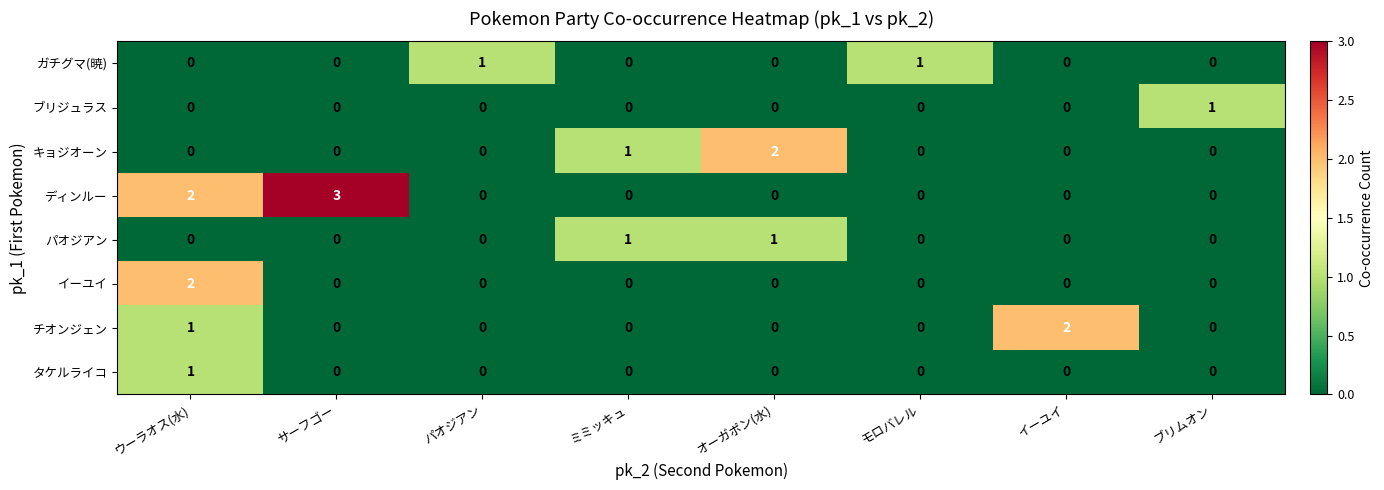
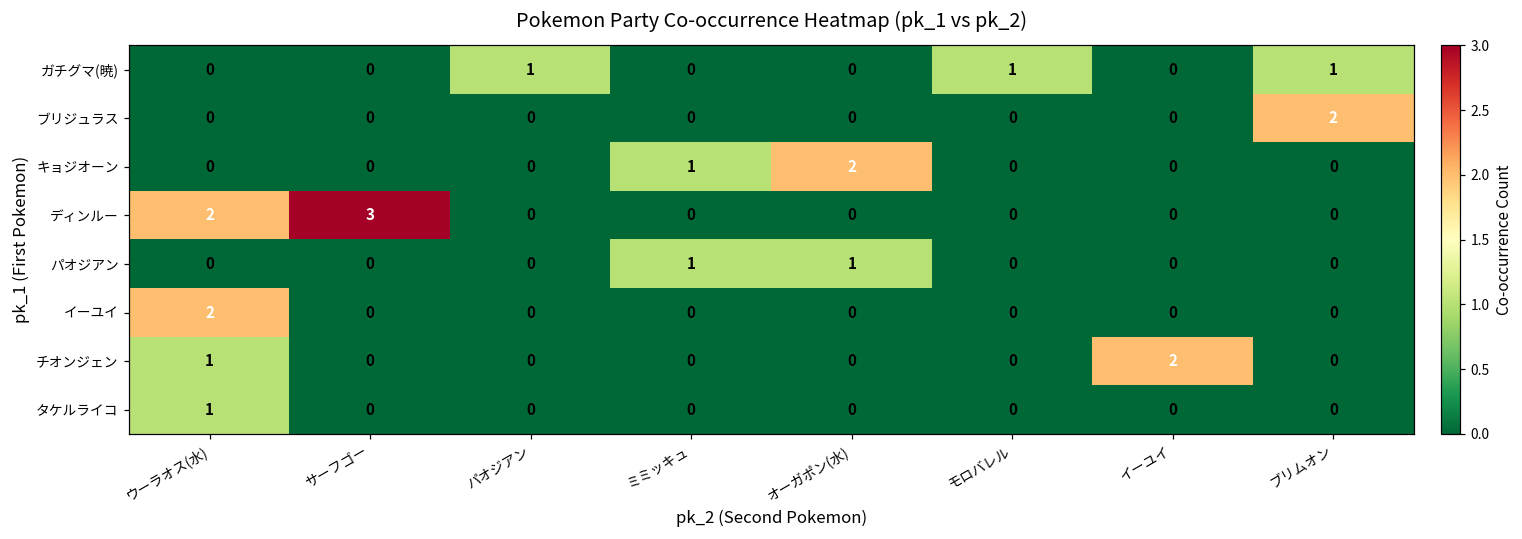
  {
    "ガチグマ(暁)": {
      "ウーラオス(水)": 0,
      "サーフゴー": 0,
      "パオジアン": 1,
      "ミミッキュ": 0,
      "オーガポン(水)": 0,
      "モロバレル": 1,
      "イーユイ": 0,
-     "ブリムオン": 0
+     "ブリムオン": 1
    },
    "ブリジュラス": {
      "ウーラオス(水)": 0,
      "サーフゴー": 0,
      "パオジアン": 0,
      "ミミッキュ": 0,
      "オーガポン(水)": 0,
      "モロバレル": 0,
      "イーユイ": 0,
-     "ブリムオン": 1
+     "ブリムオン": 2
    },
    "キョジオーン": {
      "ウーラオス(水)": 0,
      "サーフゴー": 0,
      "パオジアン": 0,
      "ミミッキュ": 1,
      "オーガポン(水)": 2,
      "モロバレル": 0,
      "イーユイ": 0,
      "ブリムオン": 0
    },
    "ディンルー": {
      "ウーラオス(水)": 2,
      "サーフゴー": 3,
      "パオジアン": 0,
      "ミミッキュ": 0,
      "オーガポン(水)": 0,
      "モロバレル": 0,
      "イーユイ": 0,
      "ブリムオン": 0
    },
    "パオジアン": {
      "ウーラオス(水)": 0,
      "サーフゴー": 0,
      "パオジアン": 0,
      "ミミッキュ": 1,
      "オーガポン(水)": 1,
      "モロバレル": 0,
      "イーユイ": 0,
      "ブリムオン": 0
    },
    "イーユイ": {
      "ウーラオス(水)": 2,
      "サーフゴー": 0,
      "パオジアン": 0,
      "ミミッキュ": 0,
      "オーガポン(水)": 0,
      "モロバレル": 0,
      "イーユイ": 0,
      "ブリムオン": 0
    },
    "チオンジェン": {
      "ウーラオス(水)": 1,
      "サーフゴー": 0,
      "パオジアン": 0,
      "ミミッキュ": 0,
      "オーガポン(水)": 0,
      "モロバレル": 0,
      "イーユイ": 2,
      "ブリムオン": 0
    },
    "タケルライコ": {
      "ウーラオス(水)": 1,
      "サーフゴー": 0,
      "パオジアン": 0,
      "ミミッキュ": 0,
      "オーガポン(水)": 0,
      "モロバレル": 0,
      "イーユイ": 0,
      "ブリムオン": 0
    }
  }
